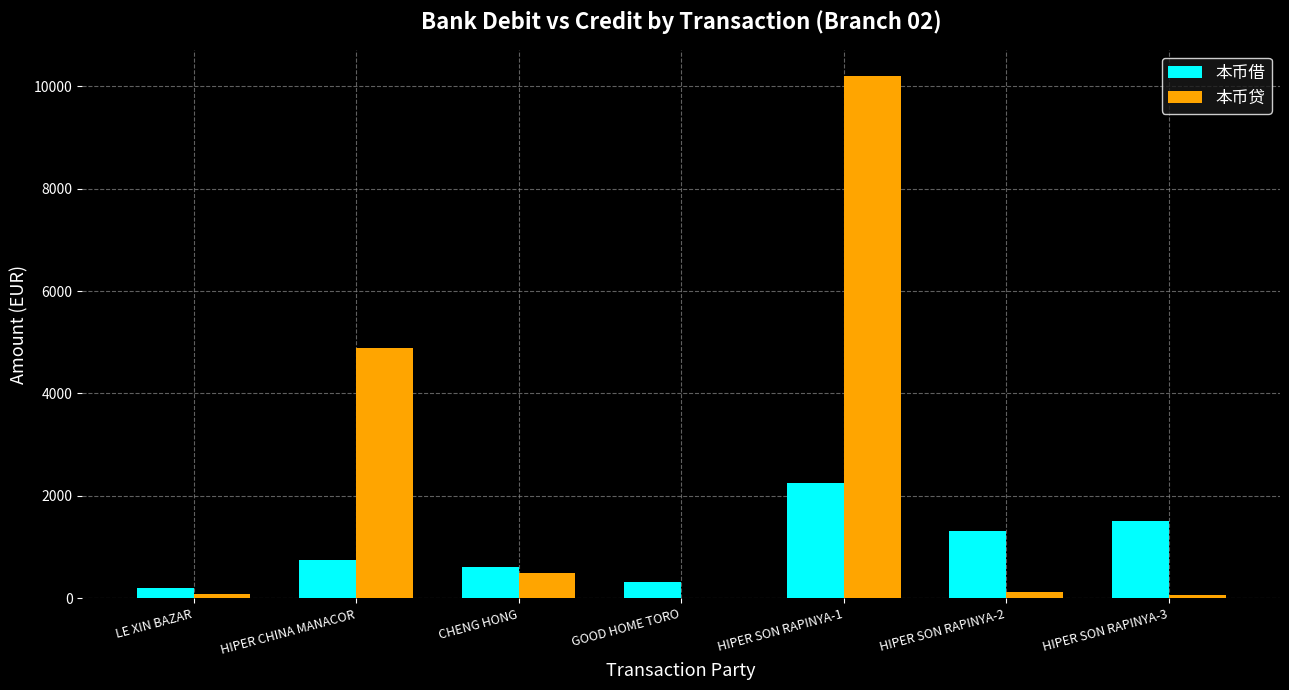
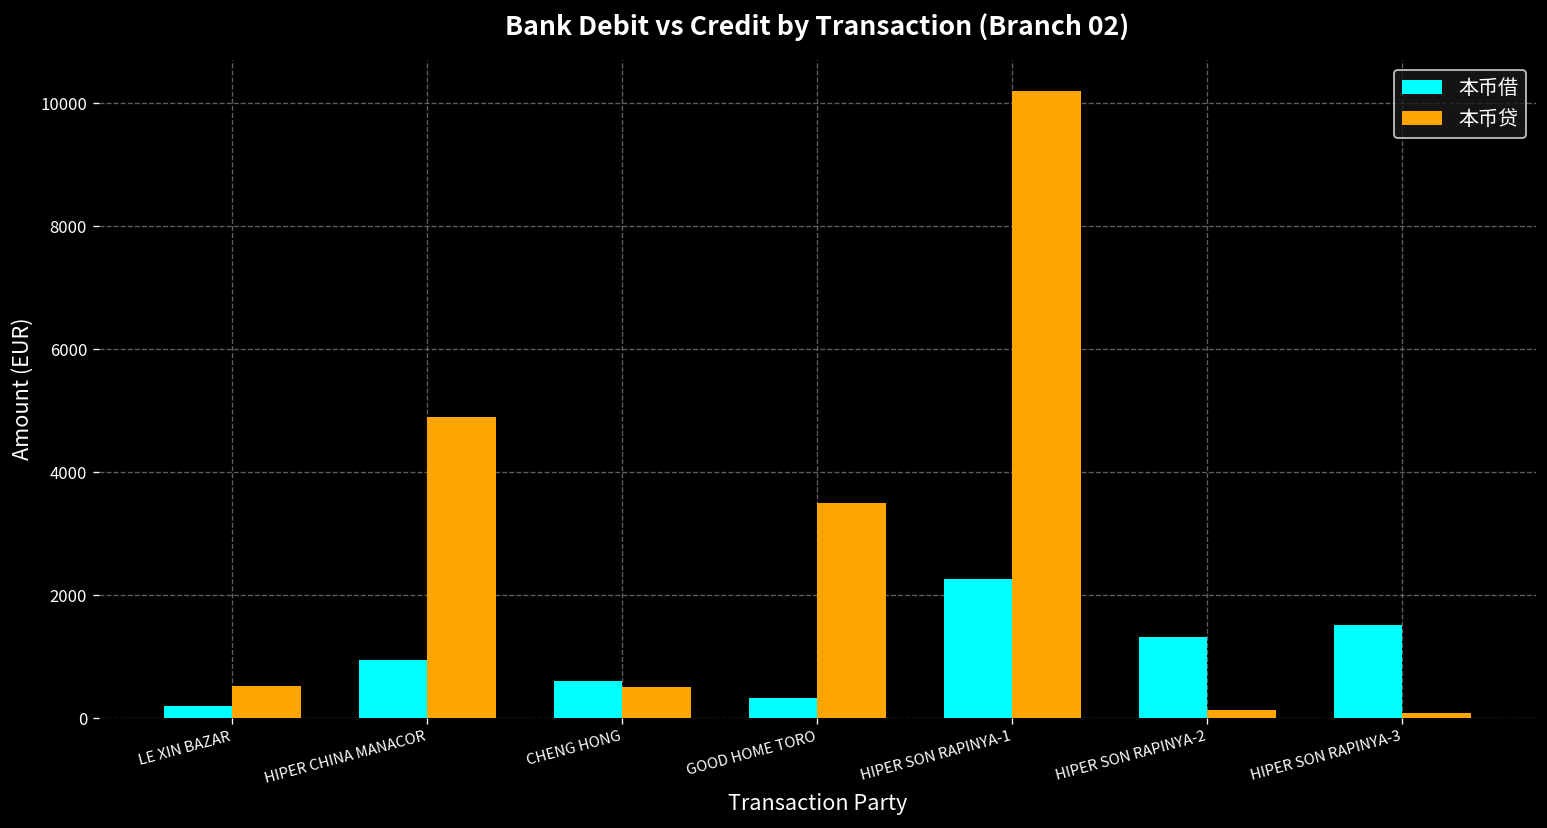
  {
    "本币借": {
      "LE XIN BAZAR": 200,
-     "HIPER CHINA MANACOR": 800,
+     "HIPER CHINA MANACOR": 900,
      "CHENG HONG": 600,
      "GOOD HOME TORO": 300,
      "HIPER SON RAPINYA-1": 2300,
      "HIPER SON RAPINYA-2": 1300,
      "HIPER SON RAPINYA-3": 1500
    },
    "本币贷": {
-     "LE XIN BAZAR": 100,
+     "LE XIN BAZAR": 500,
      "HIPER CHINA MANACOR": 4900,
      "CHENG HONG": 500,
-     "GOOD HOME TORO": 0,
+     "GOOD HOME TORO": 3500,
      "HIPER SON RAPINYA-1": 10200,
      "HIPER SON RAPINYA-2": 100,
      "HIPER SON RAPINYA-3": 100
    }
  }
